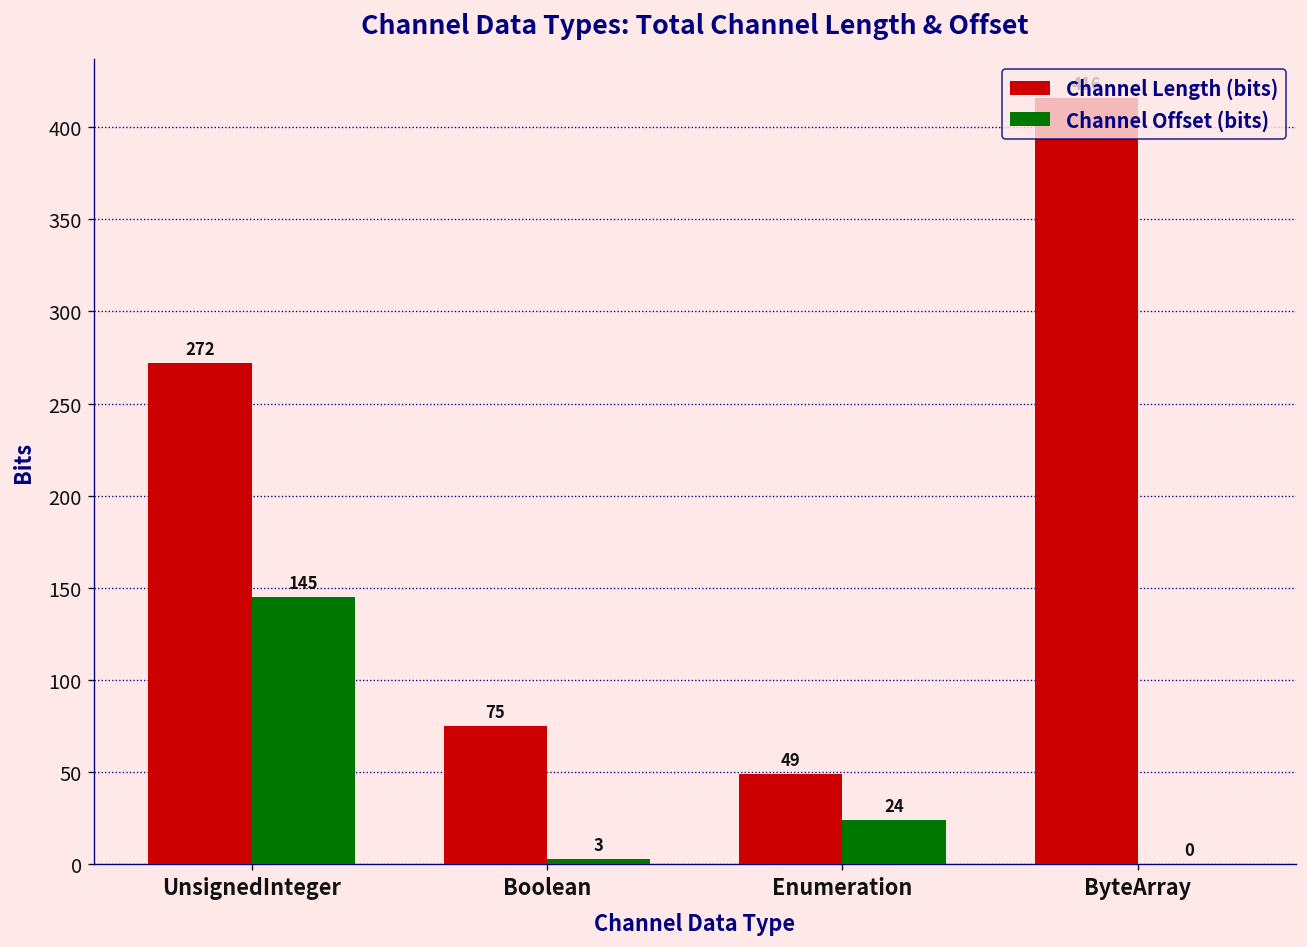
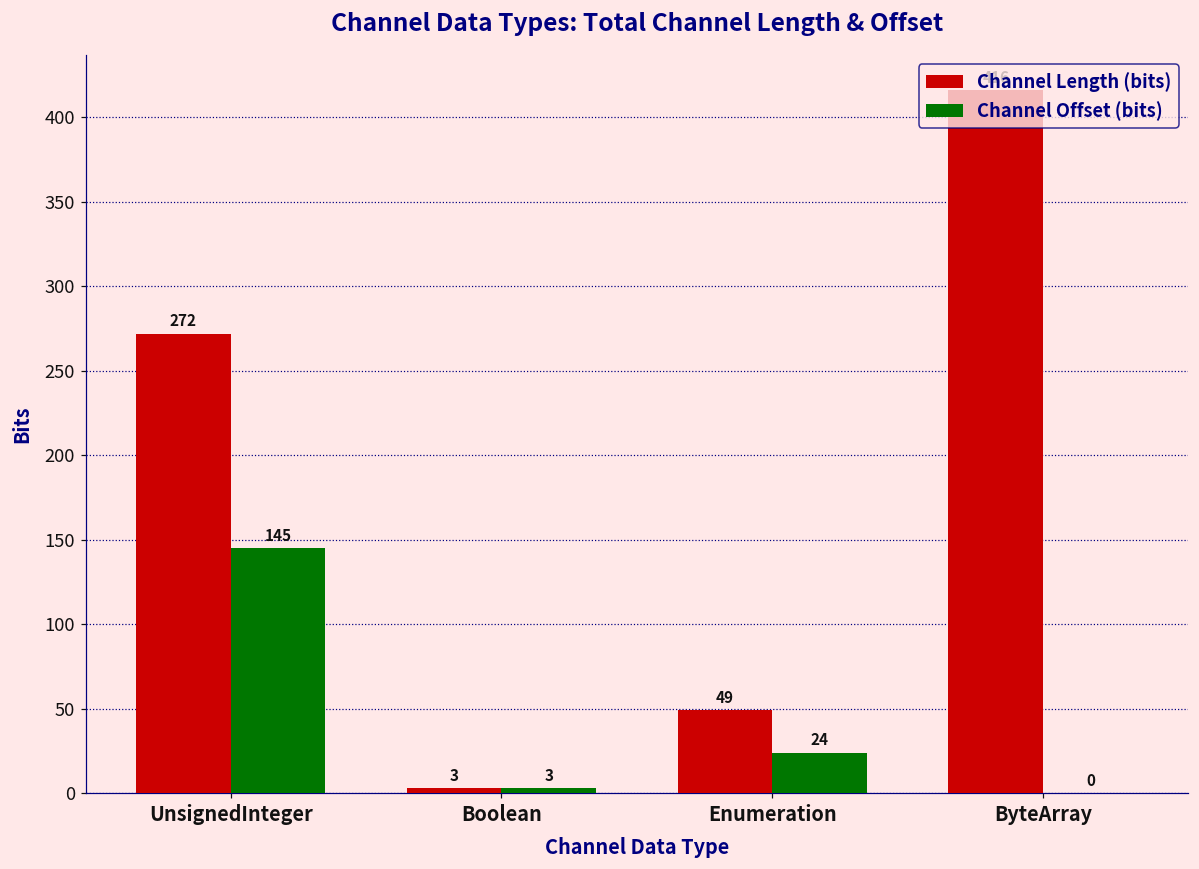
  {
    "Channel Length (bits)": {
      "UnsignedInteger": 272,
-     "Boolean": 75,
+     "Boolean": 3,
      "Enumeration": 49
    },
    "Channel Offset (bits)": {
      "UnsignedInteger": 145,
      "Boolean": 3,
      "Enumeration": 24,
      "ByteArray": 0
    }
  }
